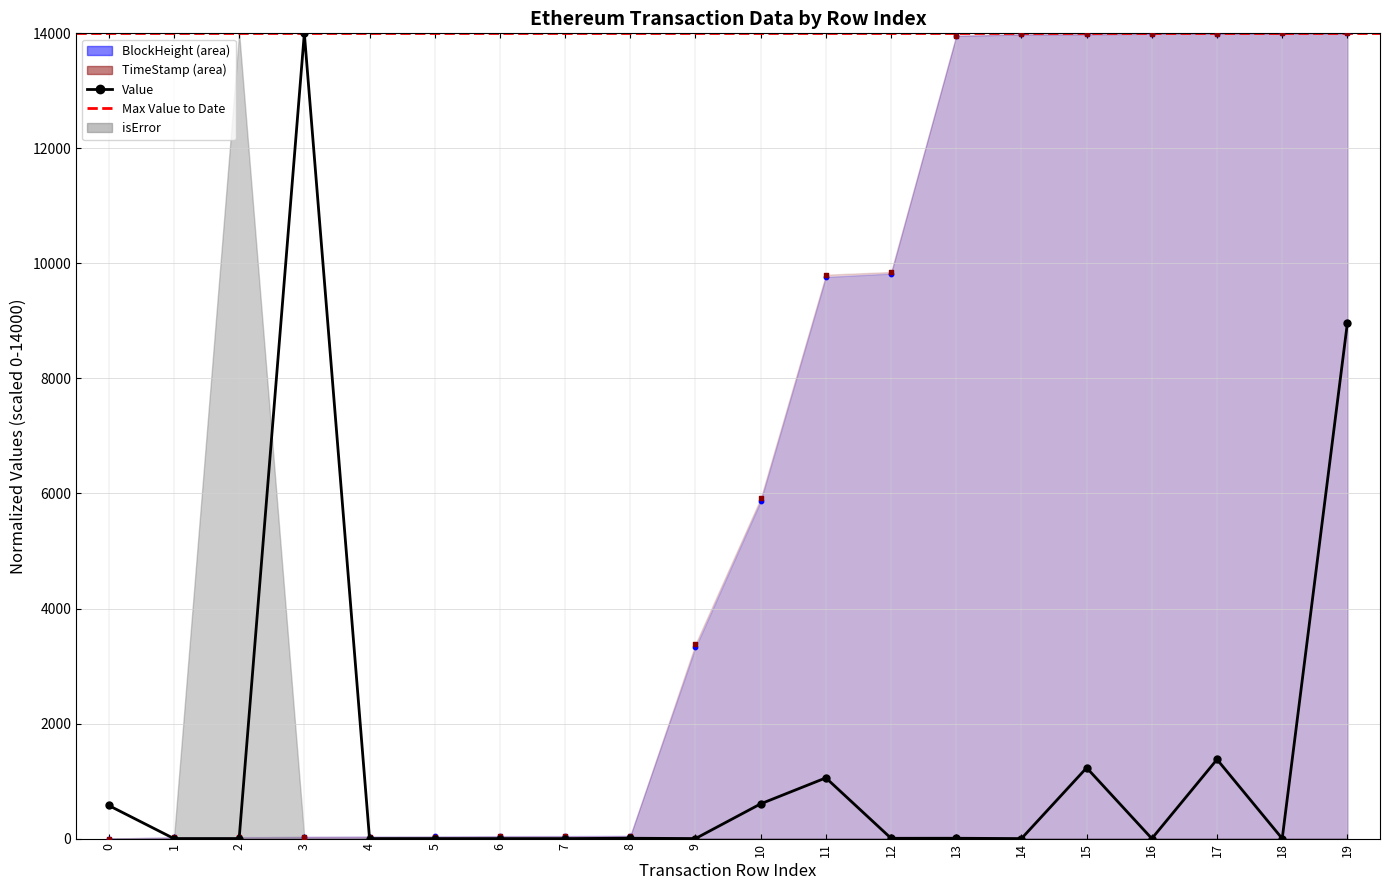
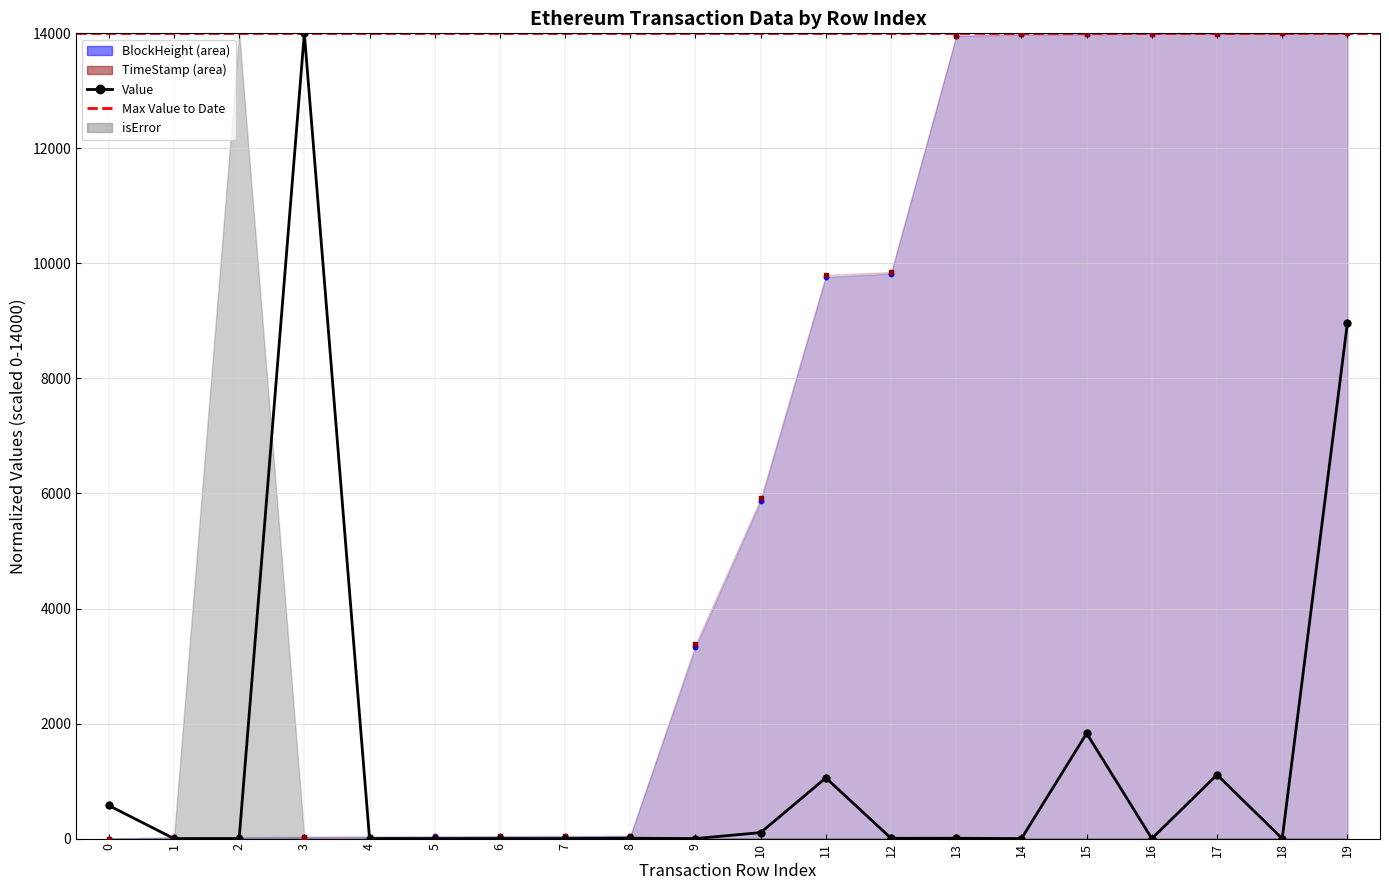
  {
    "Value": {
      "0": 600,
      "3": 14000,
-     "10": 600,
+     "10": 100,
      "11": 1100,
-     "15": 1200,
-     "17": 1400,
+     "15": 1800,
+     "17": 1100,
      "19": 9000
    }
  }
